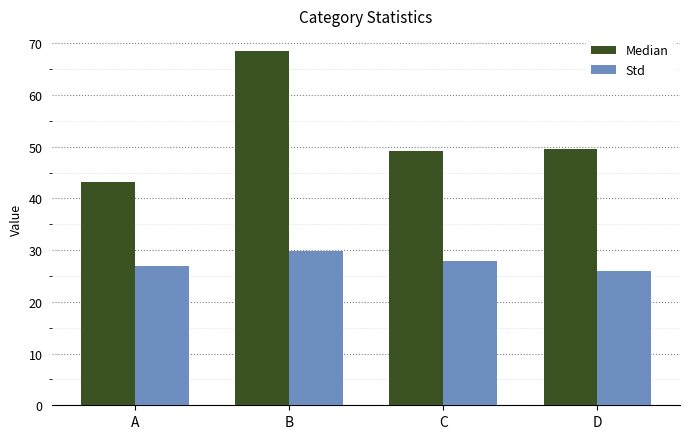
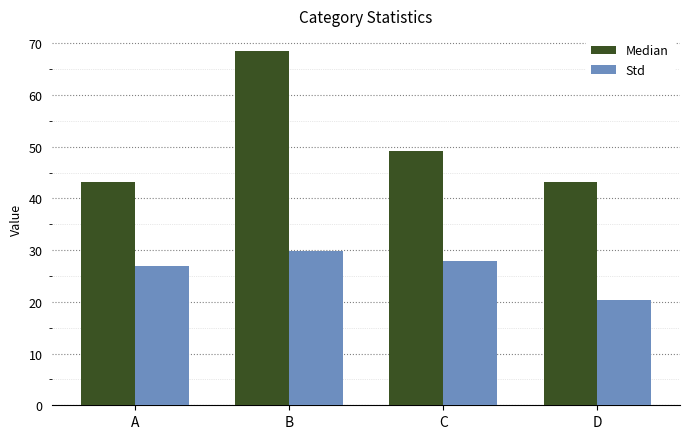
  {
    "Median": {
      "A": 43,
      "B": 69,
      "C": 49,
-     "D": 50
+     "D": 43
    },
    "Std": {
      "A": 27,
      "B": 30,
      "C": 28,
-     "D": 26
+     "D": 20
    }
  }
